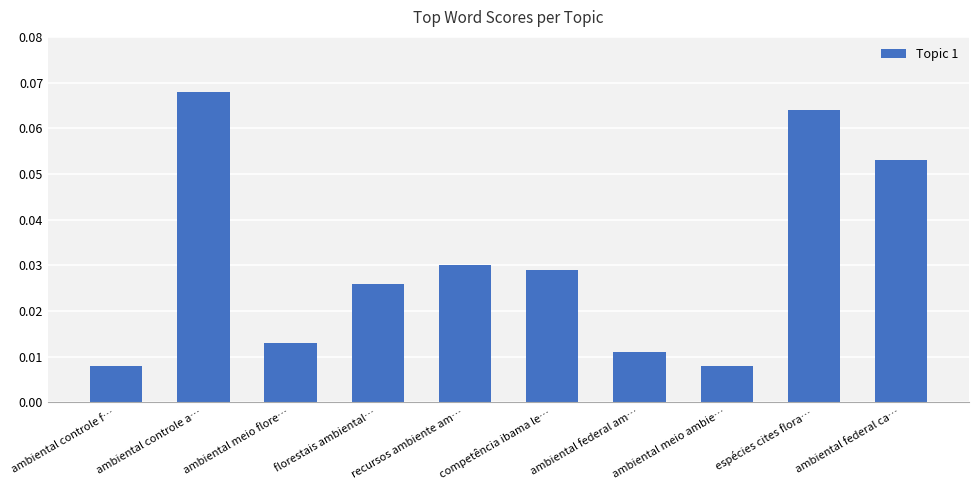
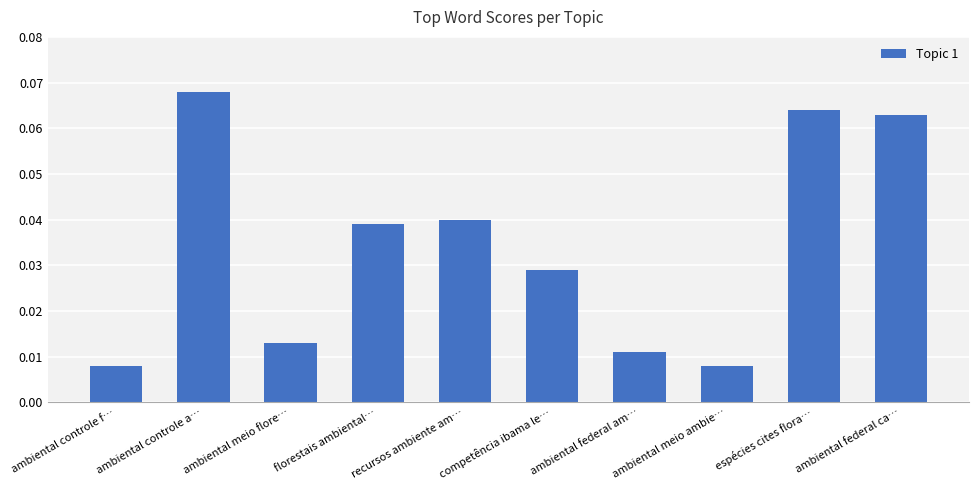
  {
    "ambiental controle f…": 0.008,
    "ambiental controle a…": 0.068,
    "ambiental meio flore…": 0.013,
-   "florestais ambiental…": 0.026,
-   "recursos ambiente am…": 0.03,
+   "florestais ambiental…": 0.039,
+   "recursos ambiente am…": 0.04,
    "competência ibama le…": 0.029,
    "ambiental federal am…": 0.011,
    "ambiental meio ambie…": 0.008,
    "espécies cites flora…": 0.064,
-   "ambiental federal ca…": 0.053
+   "ambiental federal ca…": 0.063
  }
